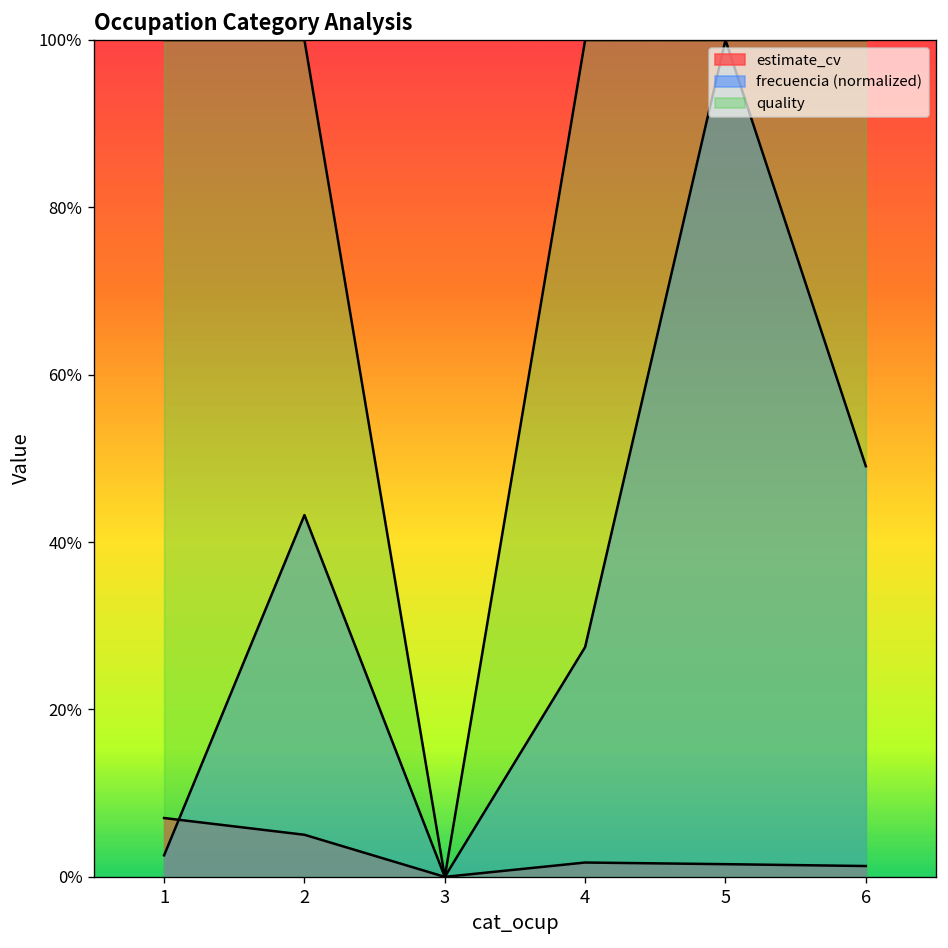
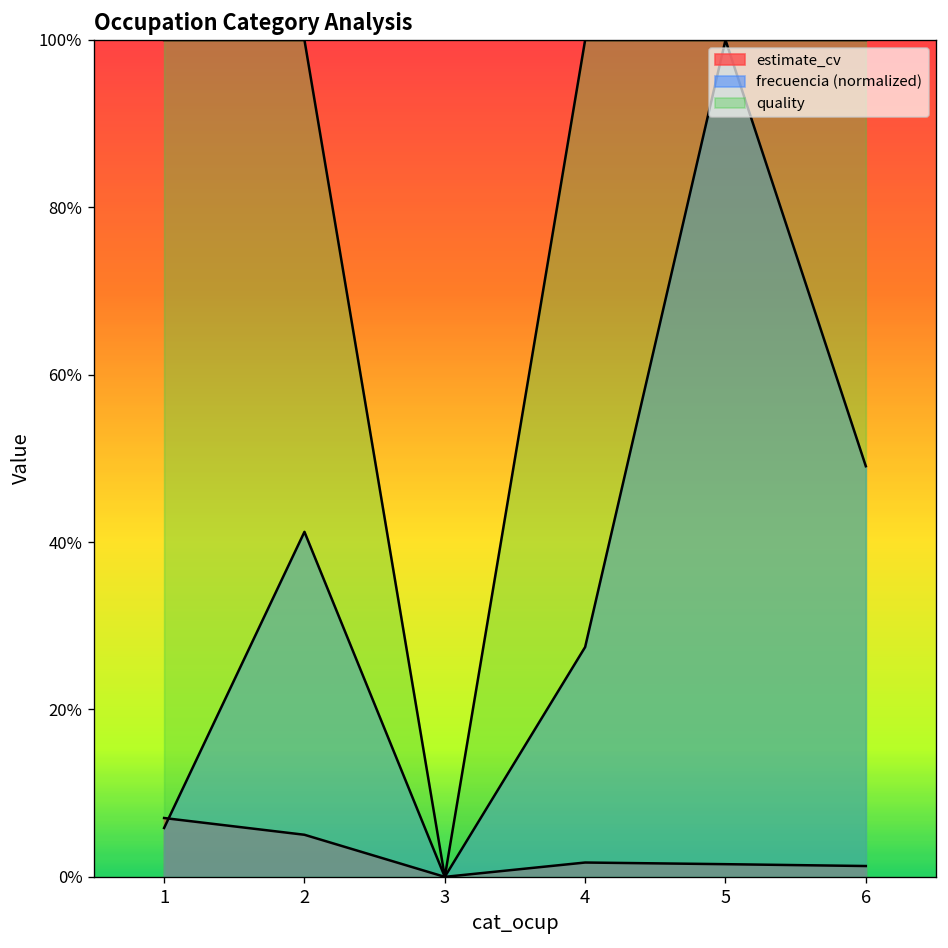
  {
    "estimate_cv": {
      "1": "7%",
      "2": "5%",
      "4": "2%",
      "5": "2%",
      "6": "1%"
    },
    "frecuencia (normalized)": {
-     "1": "3%",
-     "2": "43%",
+     "1": "6%",
+     "2": "41%",
      "4": "27%",
      "6": "49%"
    },
    "quality": {
      "1": "100%",
      "2": "100%",
      "4": "100%",
      "6": "100%"
    }
  }
